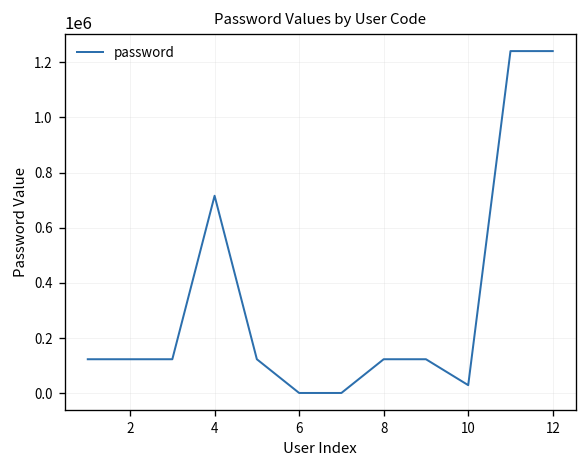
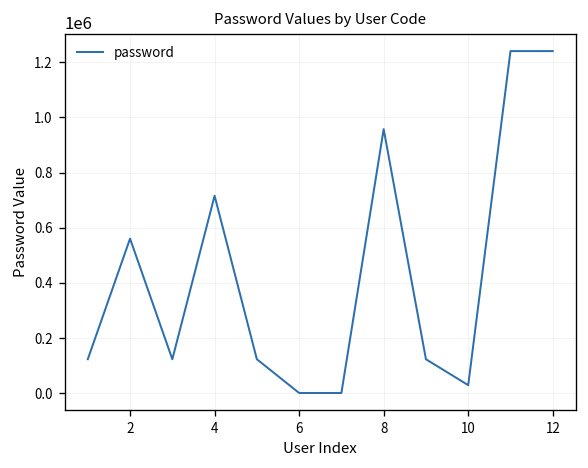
  {
-   "2": 120000,
+   "2": 560000,
    "4": 720000,
    "6": 0,
-   "8": 120000,
+   "8": 960000,
    "10": 30000,
    "12": 1240000
  }
